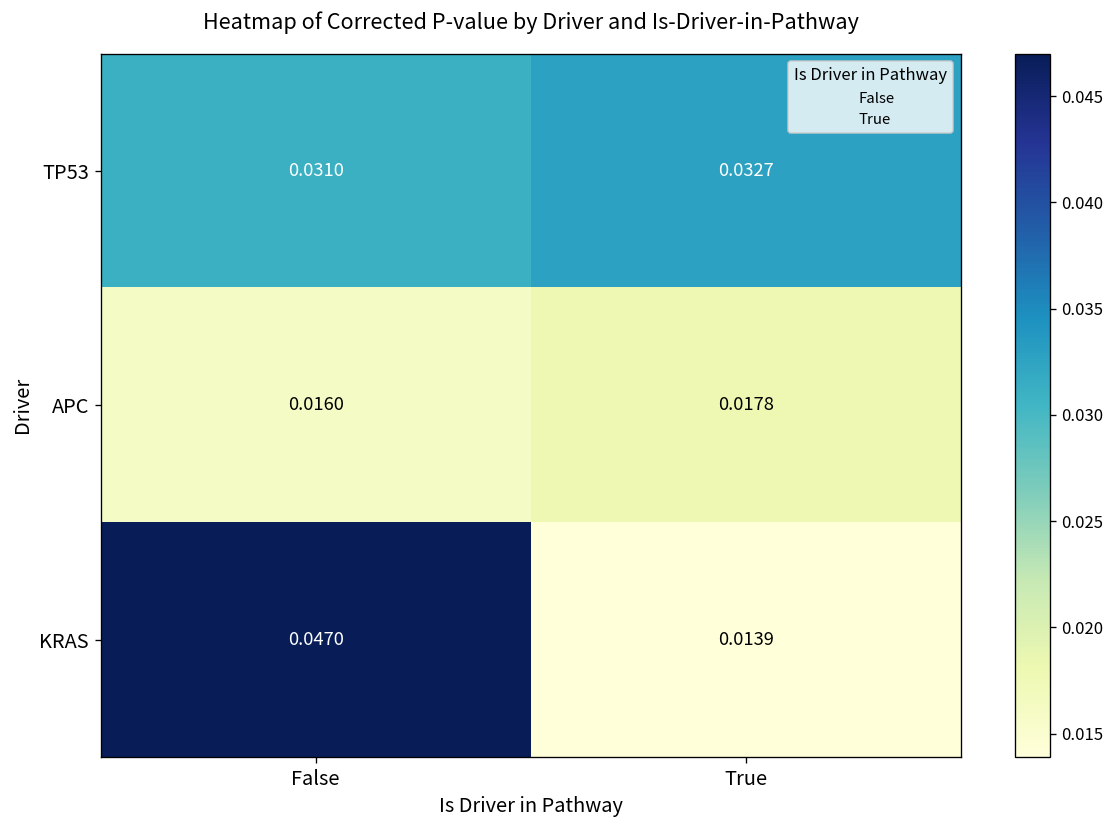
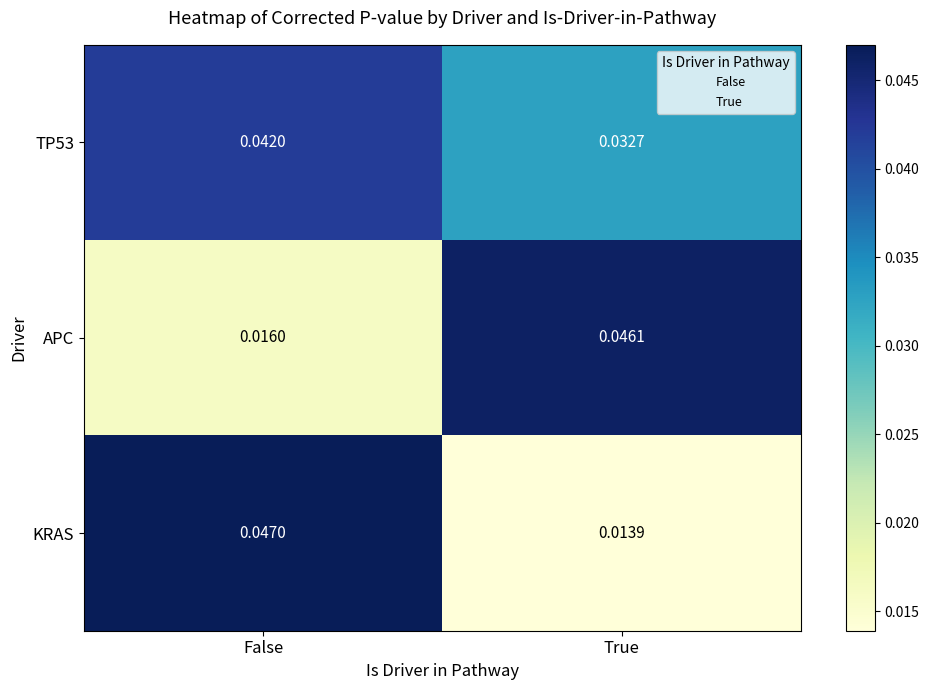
  {
    "TP53": {
-     "False": 0.0310,
+     "False": 0.0420,
      "True": 0.0327
    },
    "APC": {
      "False": 0.0160,
-     "True": 0.0178
+     "True": 0.0461
    },
    "KRAS": {
      "False": 0.0470,
      "True": 0.0139
    }
  }
